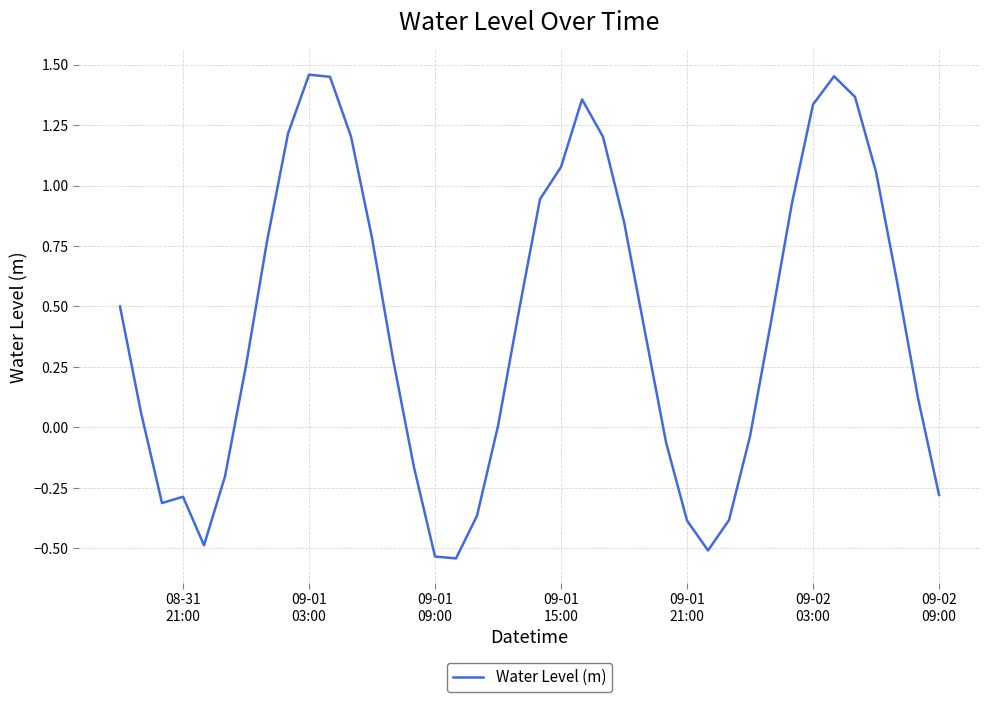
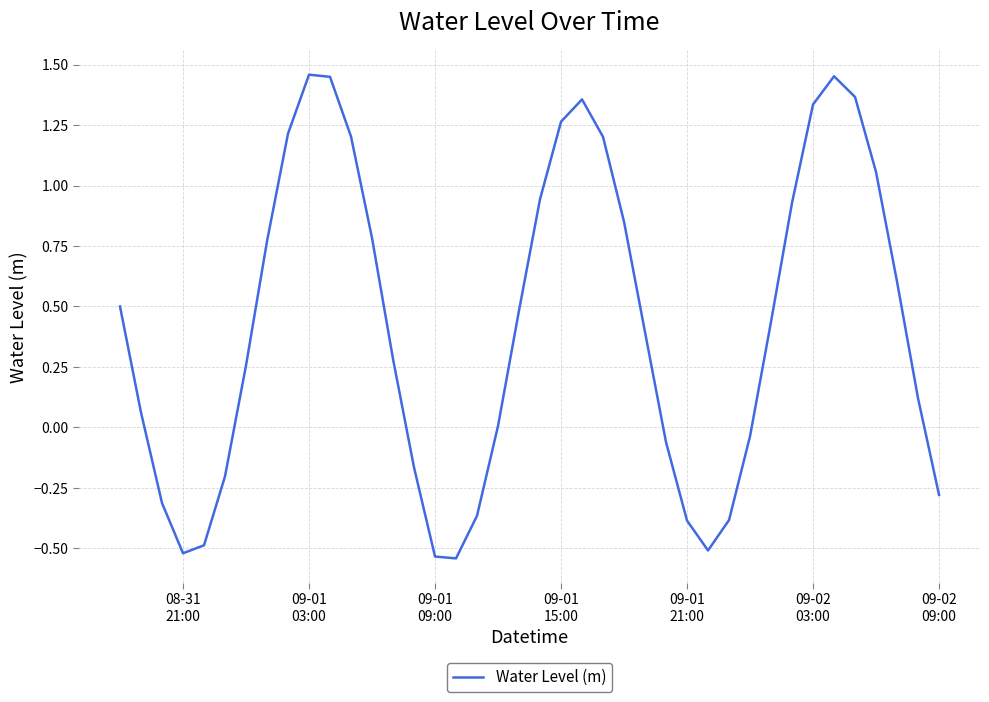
  {
-   "08-31 21:00": -0.29,
+   "08-31 21:00": -0.52,
    "09-01 03:00": 1.46,
    "09-01 09:00": -0.53,
-   "09-01 15:00": 1.08,
+   "09-01 15:00": 1.26,
    "09-01 21:00": -0.39,
    "09-02 03:00": 1.34,
    "09-02 09:00": -0.28
  }
